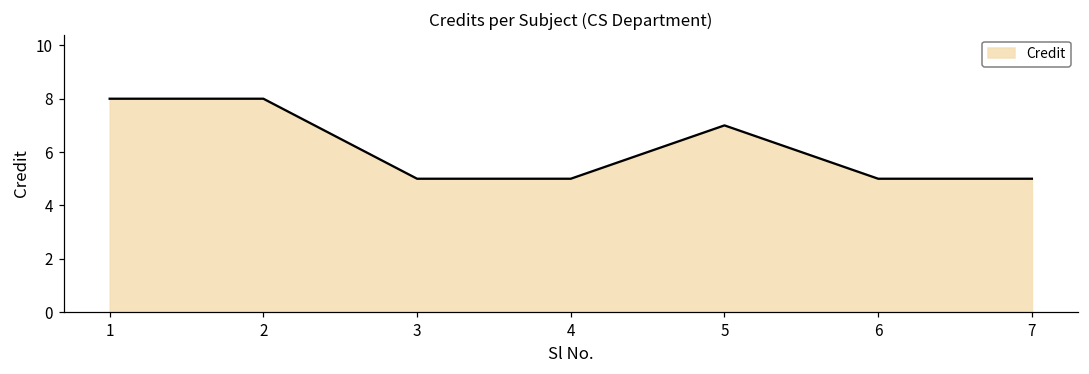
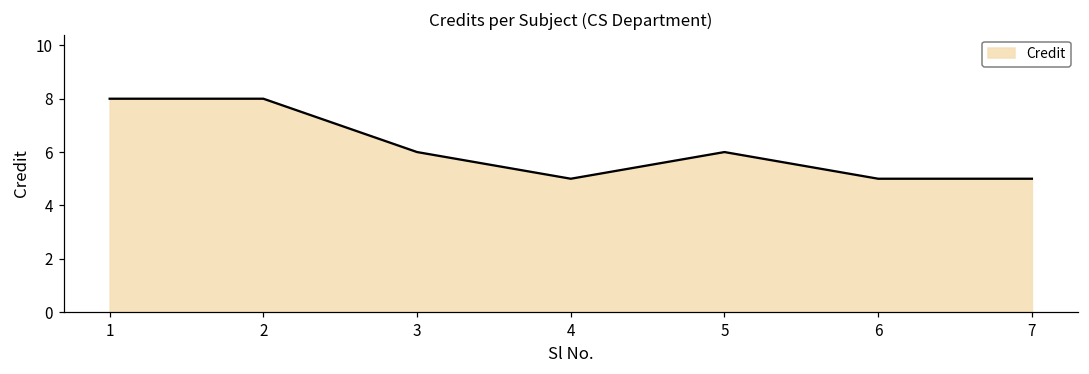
  {
    "1": 8,
    "2": 8,
-   "3": 5,
+   "3": 6,
    "4": 5,
-   "5": 7,
+   "5": 6,
    "6": 5,
    "7": 5
  }
